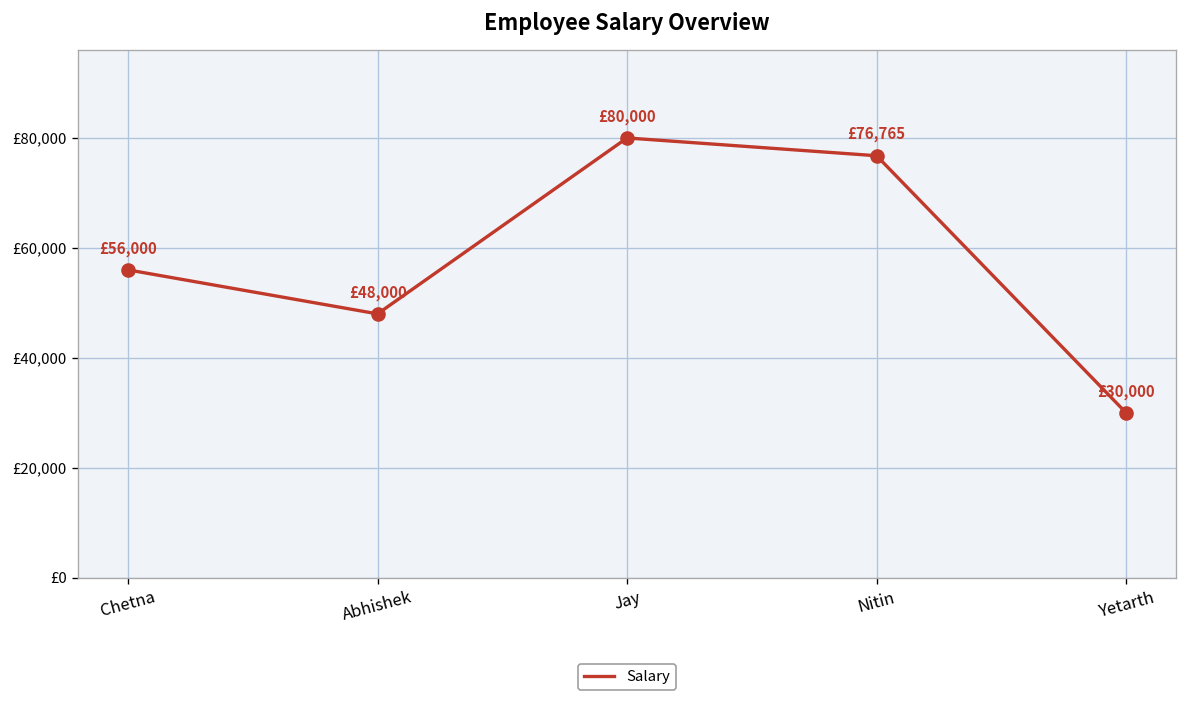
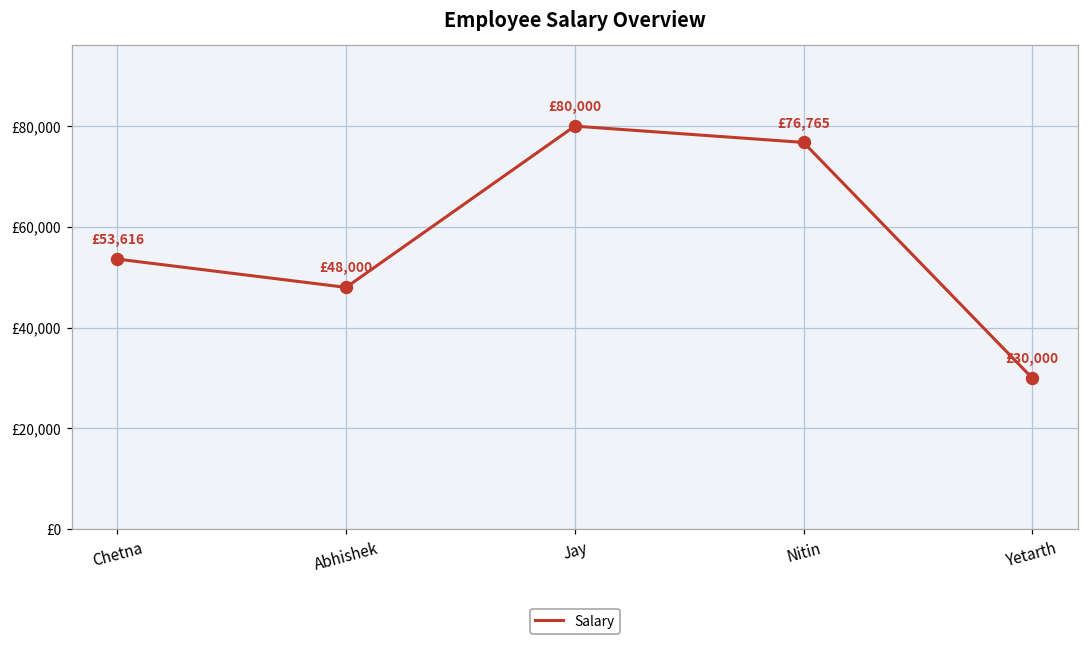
  {
-   "Chetna": "£56,000",
+   "Chetna": "£53,616",
    "Abhishek": "£48,000",
    "Jay": "£80,000",
    "Nitin": "£76,765",
    "Yetarth": "£30,000"
  }
